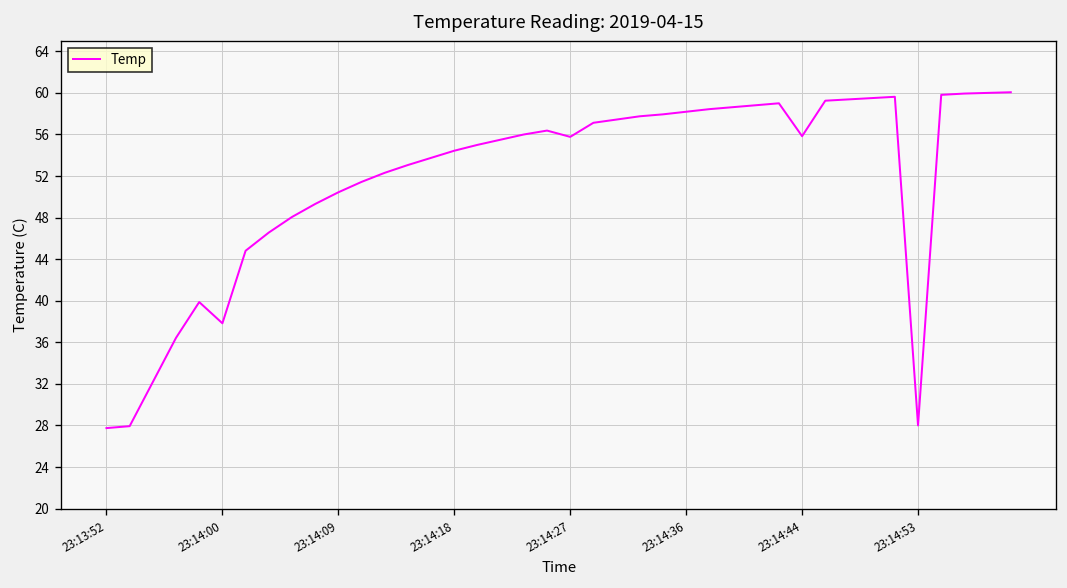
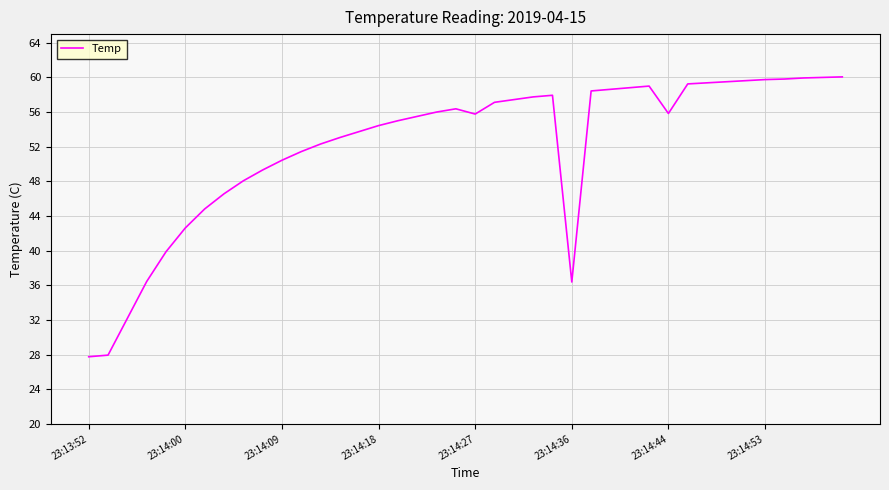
  {
    "23:13:52": 28,
-   "23:14:00": 38,
+   "23:14:00": 43,
    "23:14:09": 50,
    "23:14:18": 54,
    "23:14:27": 56,
-   "23:14:36": 58,
+   "23:14:36": 36,
    "23:14:44": 56,
-   "23:14:53": 28
+   "23:14:53": 60
  }
